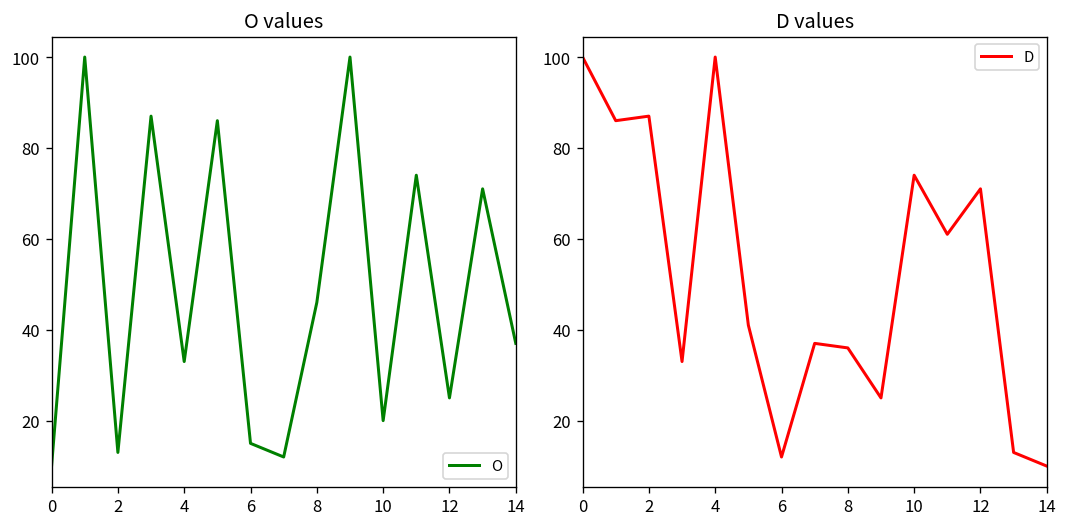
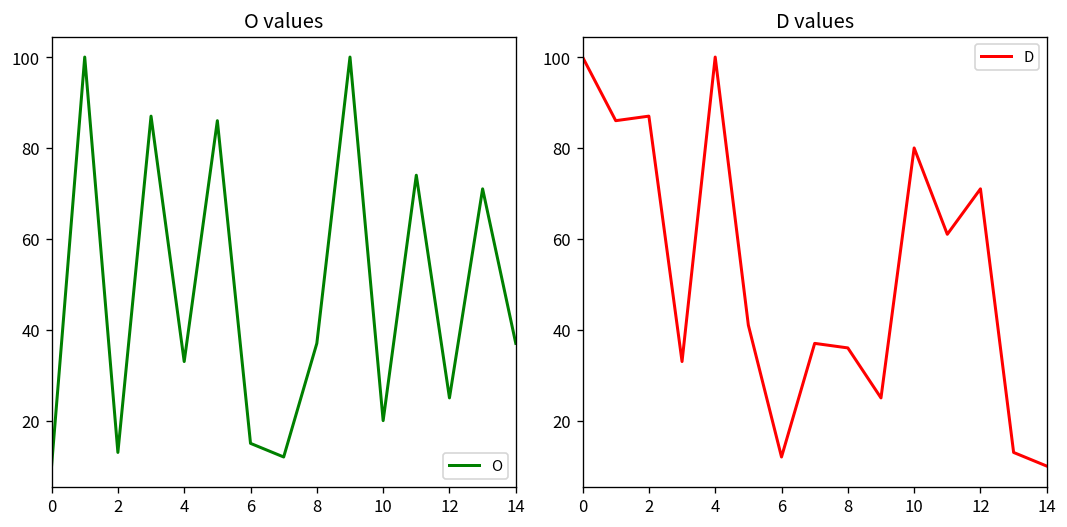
  {
    "O values": {
      "0": 10,
      "2": 13,
      "4": 33,
      "6": 15,
-     "8": 46,
+     "8": 37,
      "10": 20,
      "12": 25,
      "14": 37
    },
    "D values": {
      "0": 100,
      "2": 87,
      "4": 100,
      "6": 12,
      "8": 36,
-     "10": 74,
+     "10": 80,
      "12": 71,
      "14": 10
    }
  }
